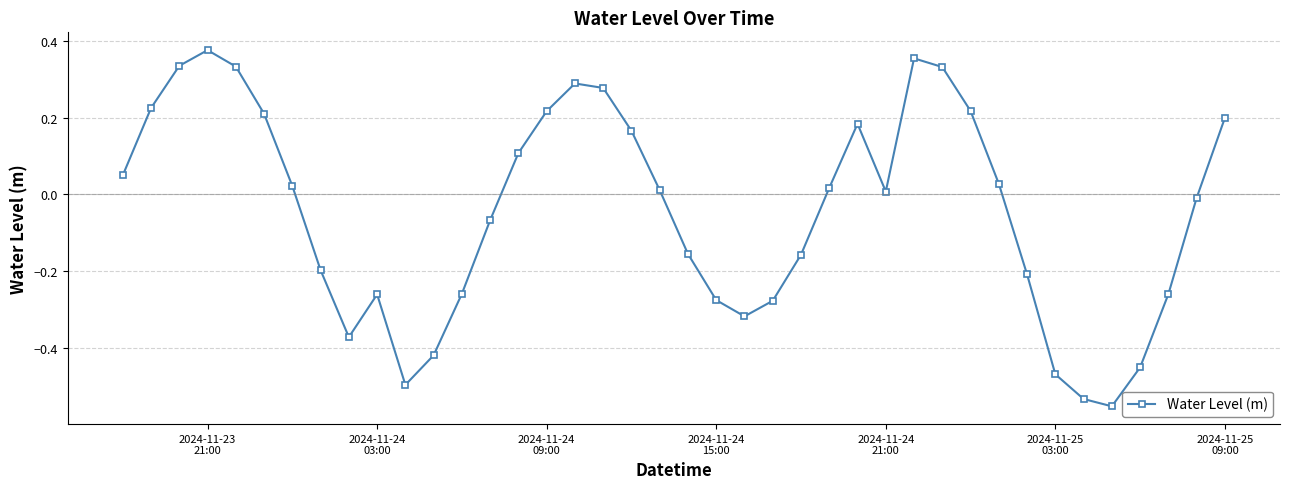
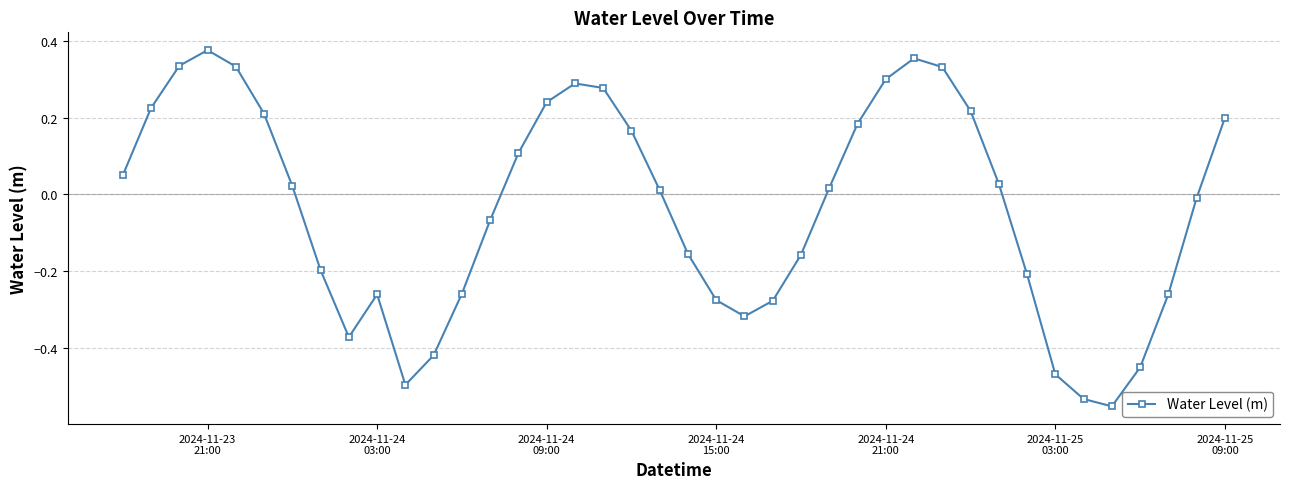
  {
    "2024-11-23 21:00": 0.38,
    "2024-11-24 03:00": -0.26,
-   "2024-11-24 09:00": 0.22,
+   "2024-11-24 09:00": 0.24,
    "2024-11-24 15:00": -0.28,
-   "2024-11-24 21:00": 0.01,
+   "2024-11-24 21:00": 0.30,
    "2024-11-25 03:00": -0.47,
    "2024-11-25 09:00": 0.20
  }
